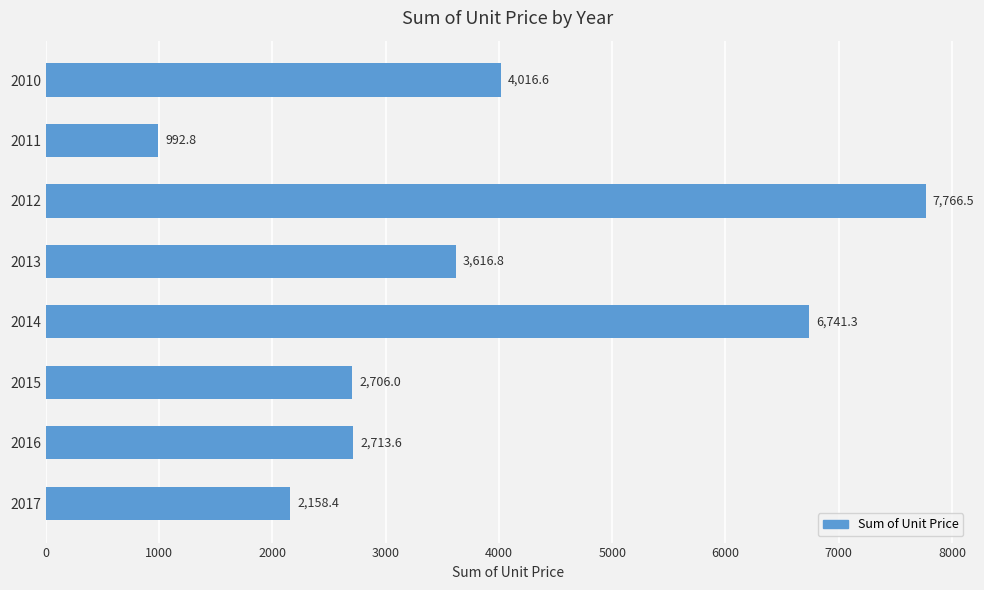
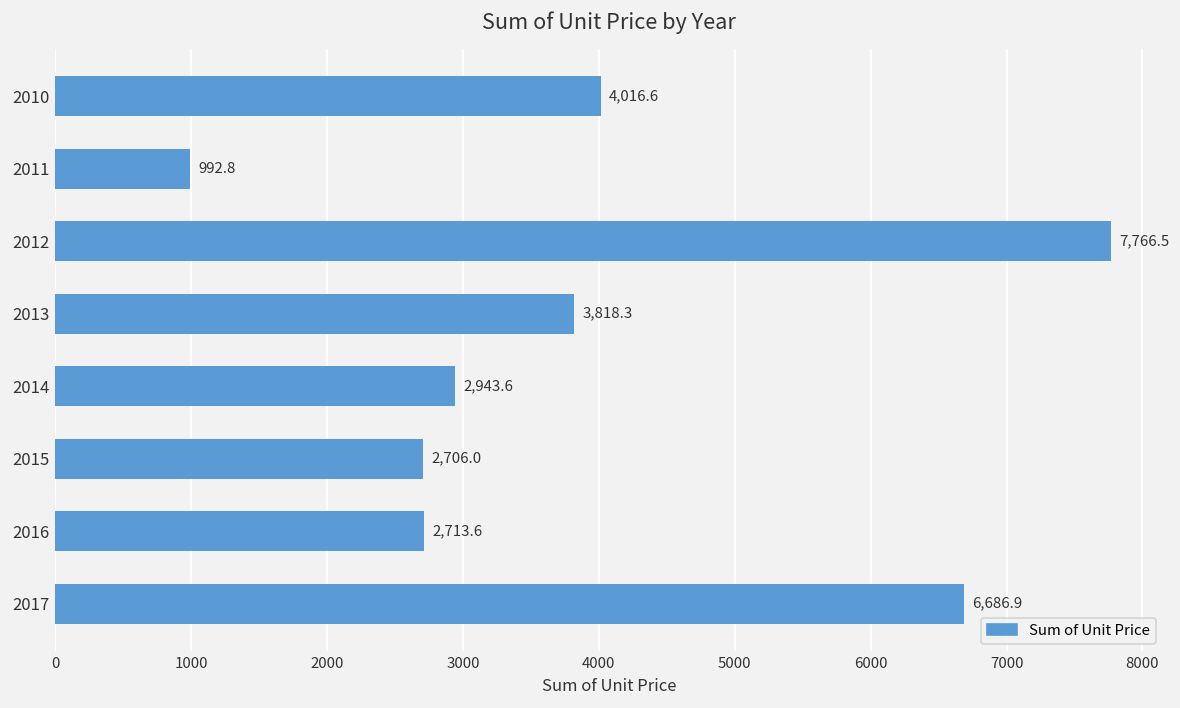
  {
    "2010": "4,016.6",
    "2011": "992.8",
    "2012": "7,766.5",
-   "2013": "3,616.8",
-   "2014": "6,741.3",
+   "2013": "3,818.3",
+   "2014": "2,943.6",
    "2015": "2,706.0",
    "2016": "2,713.6",
-   "2017": "2,158.4"
+   "2017": "6,686.9"
  }
